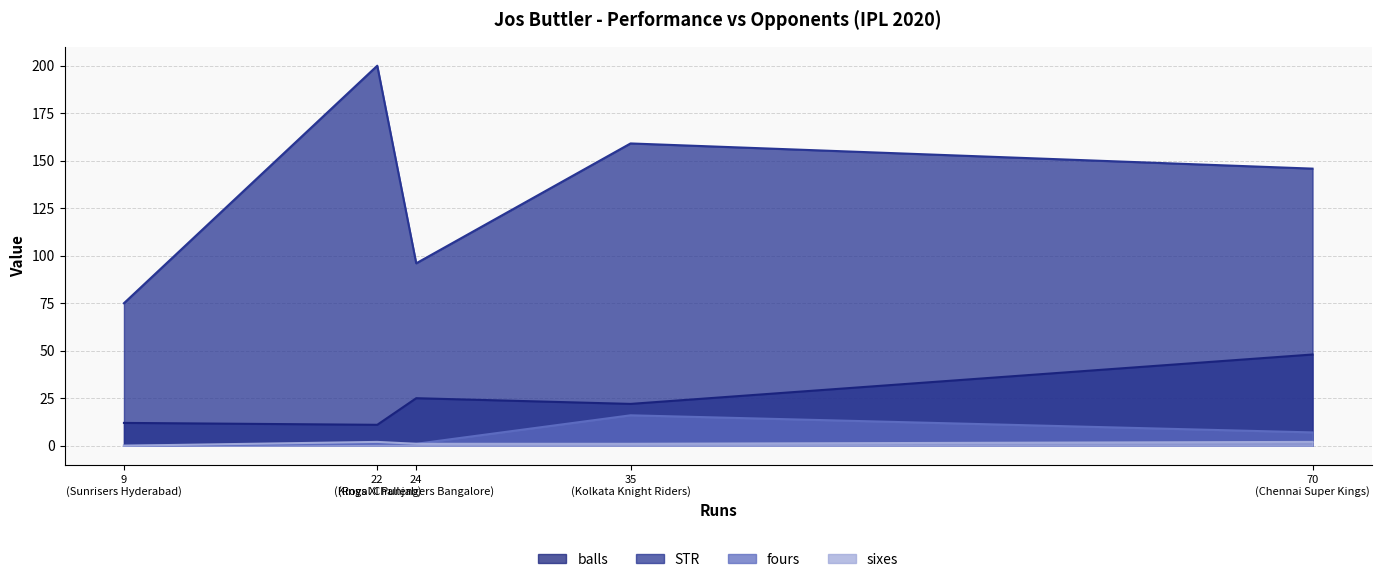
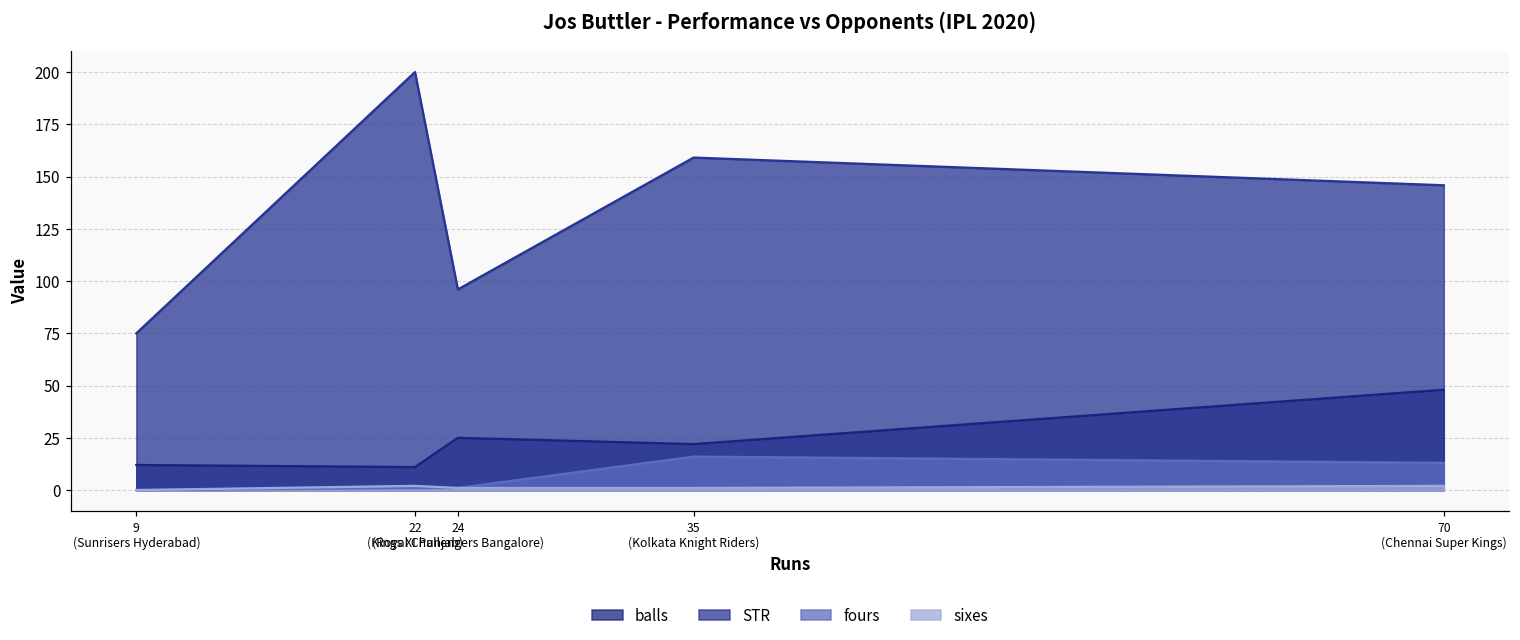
  {
    "fours": {
      "35 (Kolkata Knight Riders)": 16,
-     "70 (Chennai Super Kings)": 7
+     "70 (Chennai Super Kings)": 13
    },
    "sixes": {
      "35 (Kolkata Knight Riders)": 1,
      "70 (Chennai Super Kings)": 2
    }
  }
